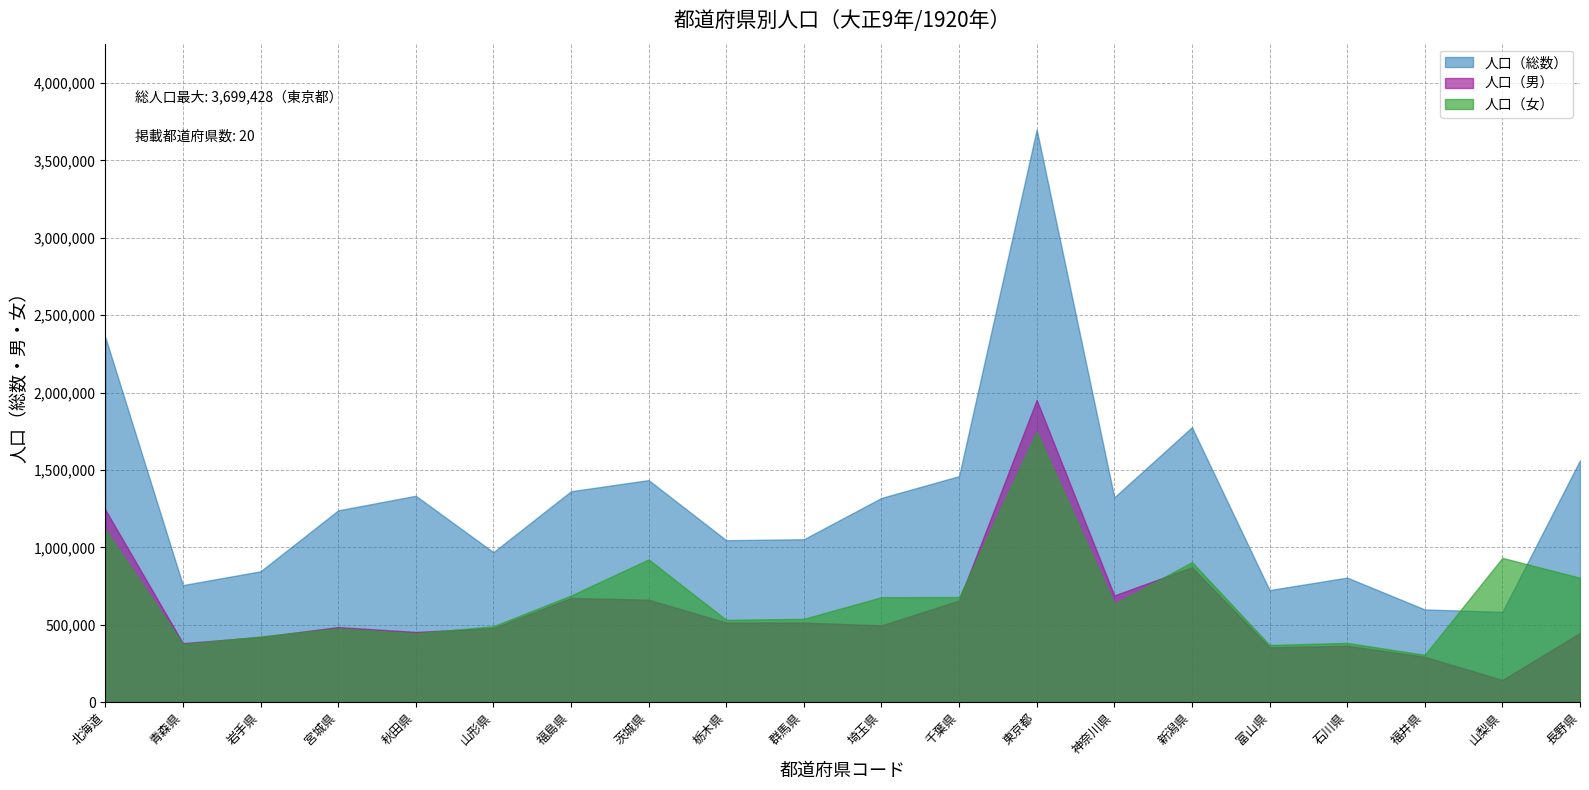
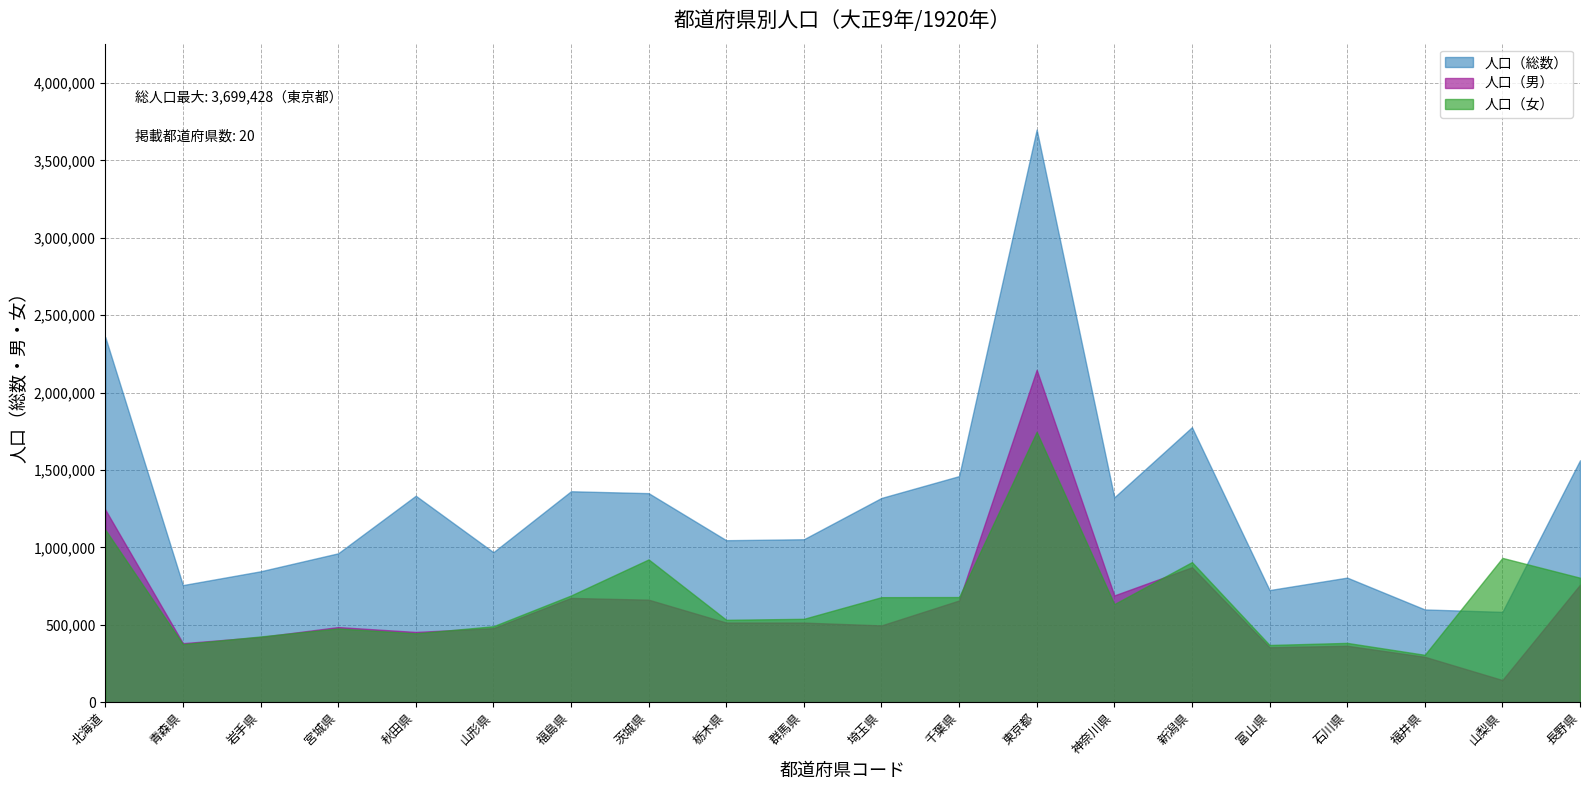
  {
    "人口（総数）": {
      "北海道": "2,360,000",
      "青森県": "760,000",
      "岩手県": "850,000",
-     "宮城県": "1,240,000",
+     "宮城県": "960,000",
      "秋田県": "1,330,000",
      "山形県": "970,000",
      "福島県": "1,360,000",
-     "茨城県": "1,430,000",
+     "茨城県": "1,350,000",
      "栃木県": "1,050,000",
      "群馬県": "1,050,000",
      "埼玉県": "1,320,000",
      "千葉県": "1,460,000",
      "東京都": "3,700,000",
      "神奈川県": "1,320,000",
      "新潟県": "1,780,000",
      "富山県": "720,000",
      "石川県": "800,000",
      "福井県": "600,000",
      "山梨県": "580,000",
      "長野県": "1,560,000"
    },
    "人口（男）": {
      "北海道": "1,240,000",
      "茨城県": "660,000",
      "栃木県": "510,000",
      "群馬県": "510,000",
      "埼玉県": "500,000",
      "千葉県": "660,000",
-     "東京都": "1,950,000",
+     "東京都": "2,150,000",
      "神奈川県": "690,000",
      "新潟県": "870,000",
      "石川県": "360,000",
      "山梨県": "140,000",
-     "長野県": "450,000"
+     "長野県": "760,000"
    },
    "人口（女）": {
      "北海道": "1,110,000",
      "茨城県": "920,000",
      "栃木県": "530,000",
      "群馬県": "540,000",
      "埼玉県": "680,000",
      "千葉県": "680,000",
      "東京都": "1,750,000",
      "神奈川県": "630,000",
      "新潟県": "900,000",
      "石川県": "380,000",
      "山梨県": "930,000",
      "長野県": "800,000"
    }
  }
